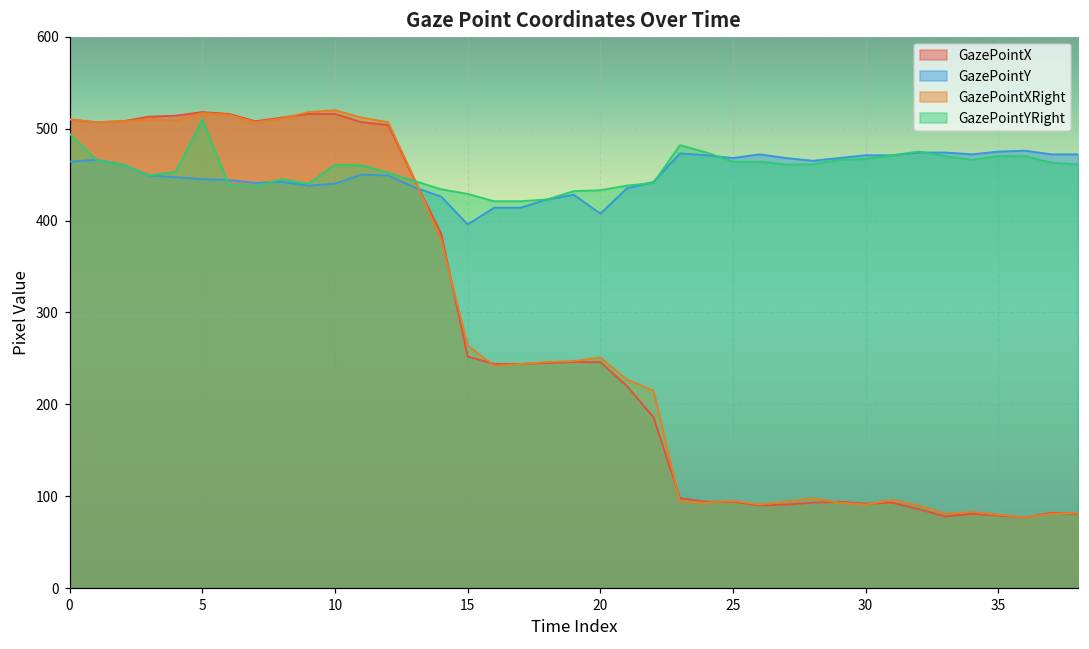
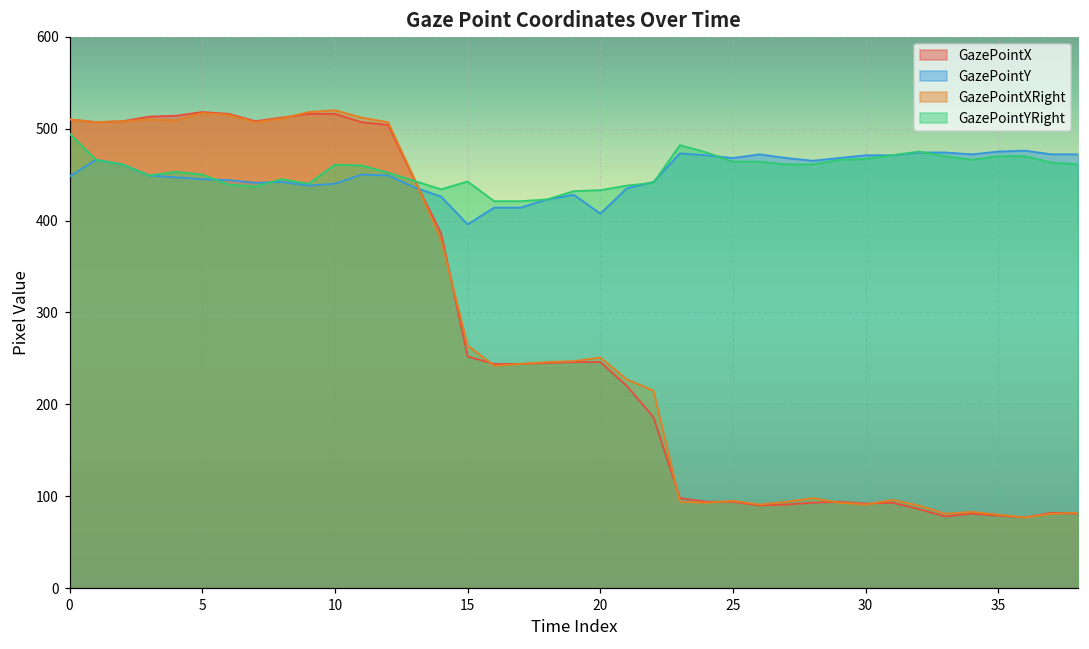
  {
    "GazePointY": {
-     "0": 460,
+     "0": 450,
      "5": 450,
      "10": 440,
      "15": 400,
      "20": 410,
      "25": 470,
      "30": 470,
      "35": 480
    },
    "GazePointYRight": {
      "0": 490,
-     "5": 510,
+     "5": 450,
      "10": 460,
-     "15": 430,
+     "15": 440,
      "20": 430,
      "25": 460,
      "30": 470,
      "35": 470
    }
  }
